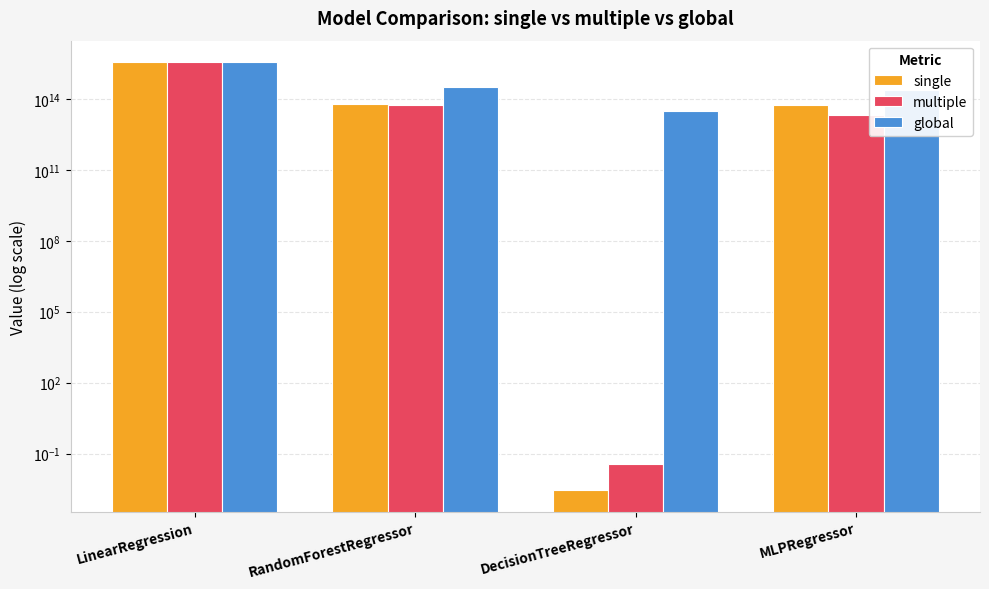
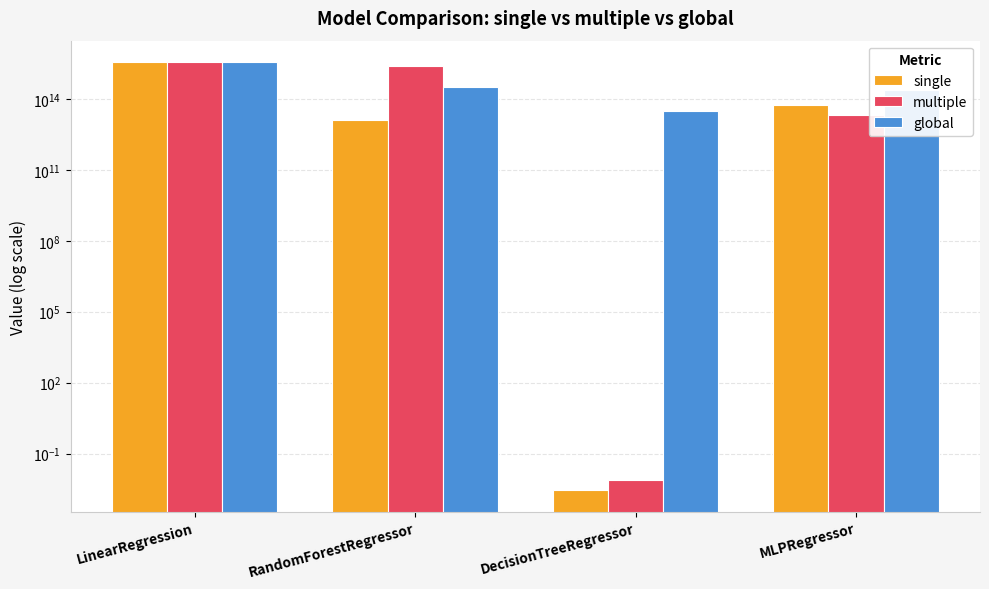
  {
    "single": {
      "LinearRegression": 4000000000000000,
-     "RandomForestRegressor": 60000000000000,
+     "RandomForestRegressor": 10000000000000,
      "DecisionTreeRegressor": 0.003,
      "MLPRegressor": 50000000000000
    },
    "multiple": {
      "LinearRegression": 4000000000000000,
-     "RandomForestRegressor": 60000000000000,
-     "DecisionTreeRegressor": 0.04,
+     "RandomForestRegressor": 3000000000000000,
+     "DecisionTreeRegressor": 0.008,
      "MLPRegressor": 20000000000000
    },
    "global": {
      "LinearRegression": 4000000000000000,
      "RandomForestRegressor": 300000000000000,
      "DecisionTreeRegressor": 30000000000000
    }
  }
